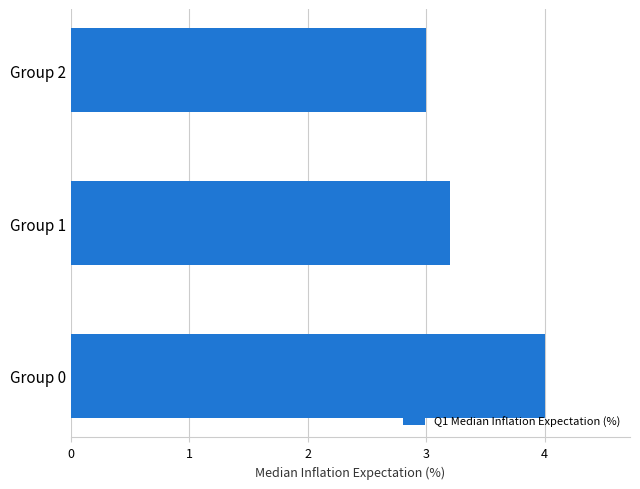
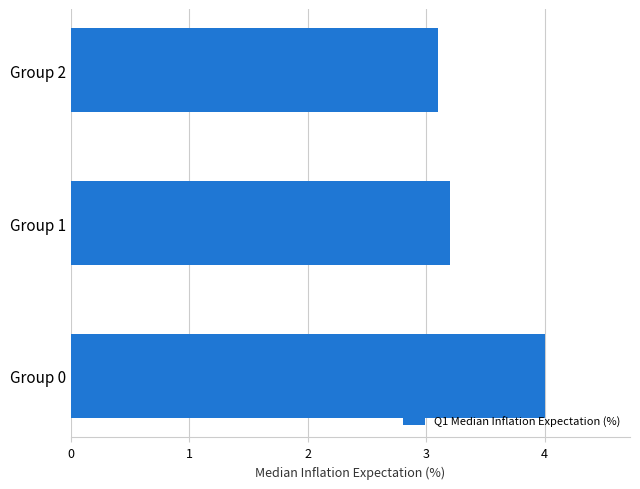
  {
-   "Group 2": 3.0,
+   "Group 2": 3.1,
    "Group 1": 3.2,
    "Group 0": 4.0
  }
